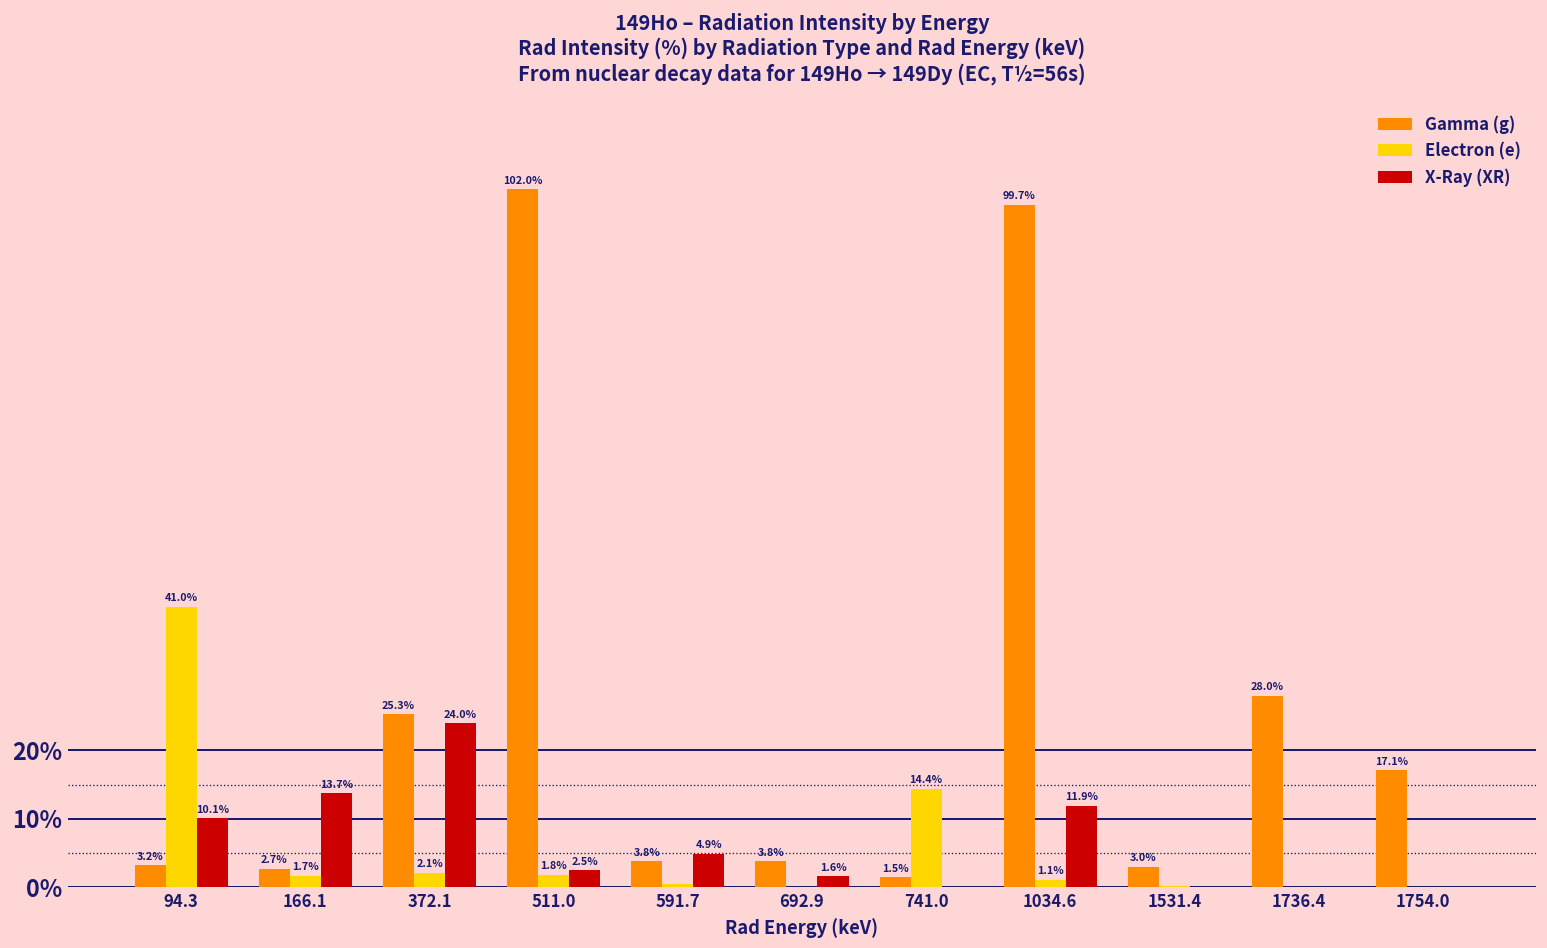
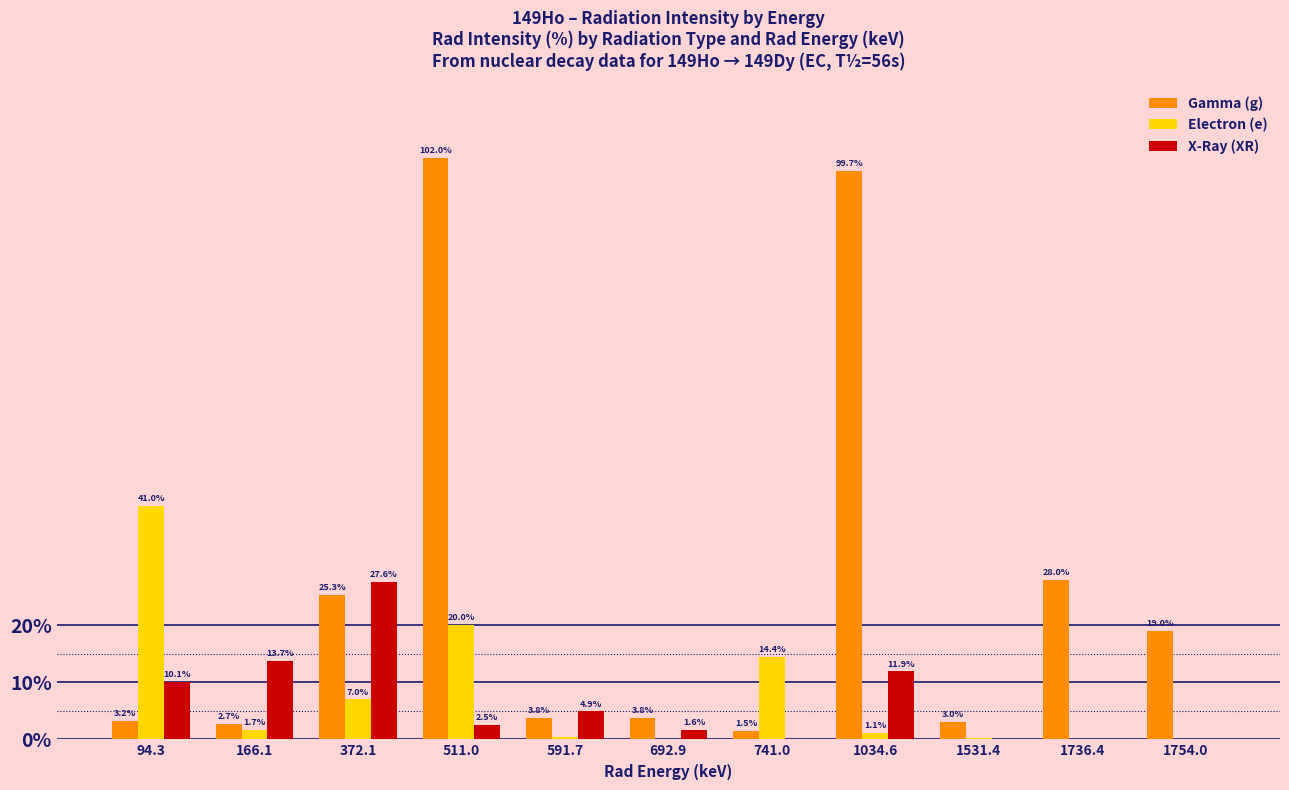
  {
    "Gamma (g)": {
      "94.3": "3.2%",
      "166.1": "2.7%",
      "372.1": "25.3%",
      "511.0": "102.0%",
      "591.7": "3.8%",
      "692.9": "3.8%",
      "741.0": "1.5%",
      "1034.6": "99.7%",
      "1531.4": "3.0%",
      "1736.4": "28.0%",
-     "1754.0": "17.1%"
+     "1754.0": "19.0%"
    },
    "Electron (e)": {
      "94.3": "41.0%",
      "166.1": "1.7%",
-     "372.1": "2.1%",
-     "511.0": "1.8%",
+     "372.1": "7.0%",
+     "511.0": "20.0%",
      "741.0": "14.4%",
      "1034.6": "1.1%"
    },
    "X-Ray (XR)": {
      "94.3": "10.1%",
      "166.1": "13.7%",
-     "372.1": "24.0%",
+     "372.1": "27.6%",
      "511.0": "2.5%",
      "591.7": "4.9%",
      "692.9": "1.6%",
      "1034.6": "11.9%"
    }
  }
